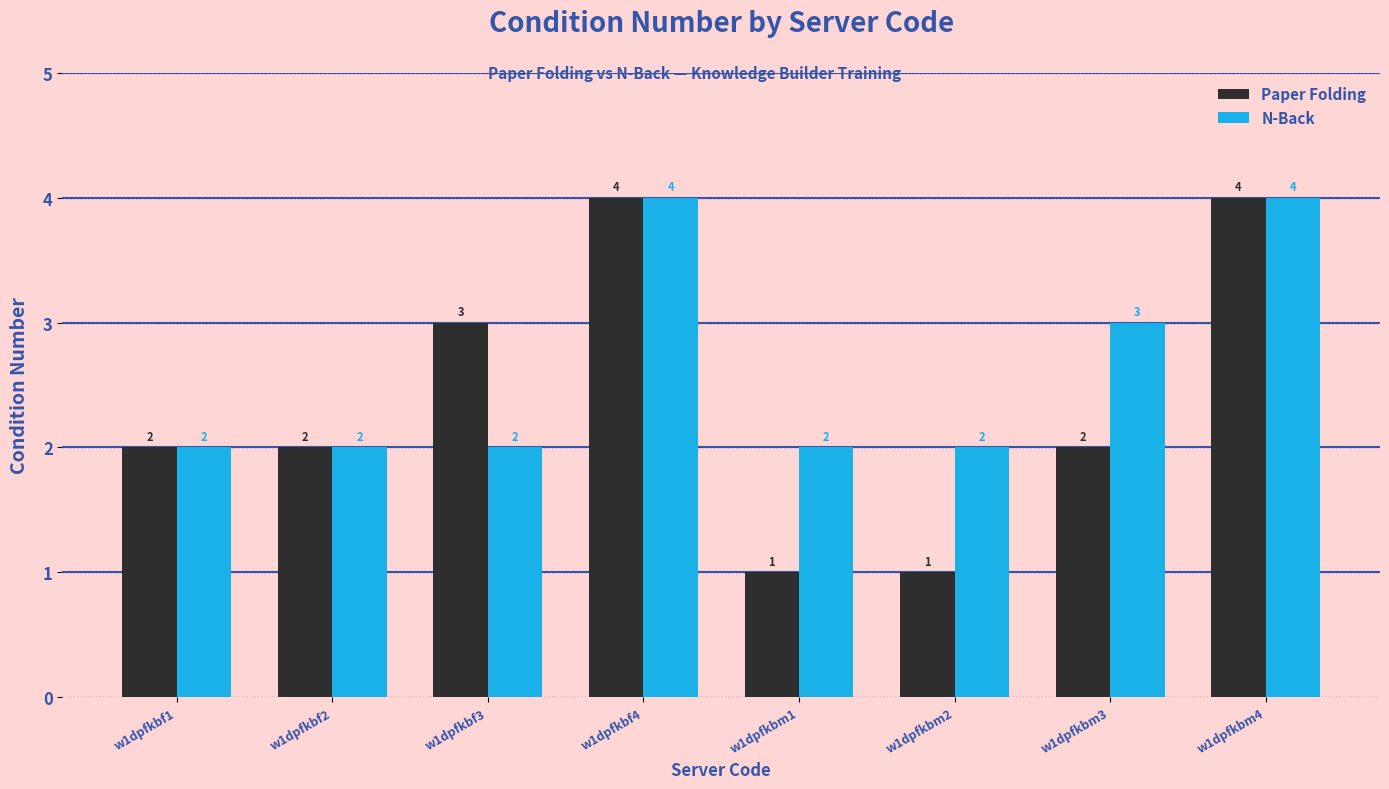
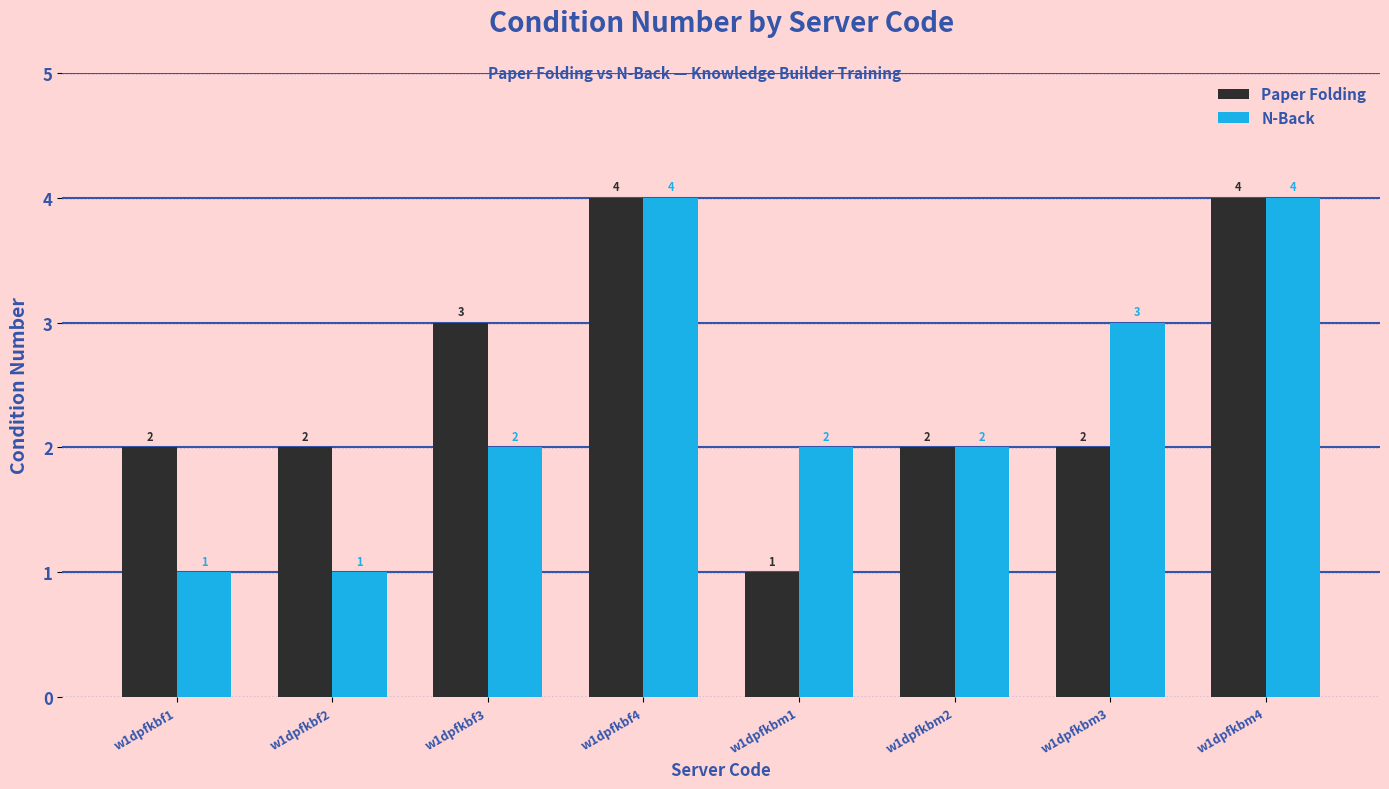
  {
    "Paper Folding": {
      "w1dpfkbf1": 2,
      "w1dpfkbf2": 2,
      "w1dpfkbf3": 3,
      "w1dpfkbf4": 4,
      "w1dpfkbm1": 1,
-     "w1dpfkbm2": 1,
+     "w1dpfkbm2": 2,
      "w1dpfkbm3": 2,
      "w1dpfkbm4": 4
    },
    "N-Back": {
-     "w1dpfkbf1": 2,
-     "w1dpfkbf2": 2,
+     "w1dpfkbf1": 1,
+     "w1dpfkbf2": 1,
      "w1dpfkbf3": 2,
      "w1dpfkbf4": 4,
      "w1dpfkbm1": 2,
      "w1dpfkbm2": 2,
      "w1dpfkbm3": 3,
      "w1dpfkbm4": 4
    }
  }
